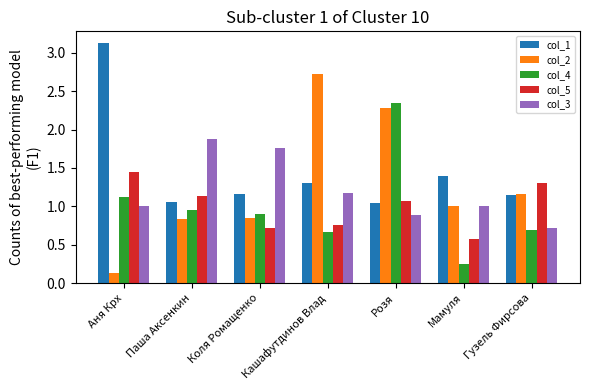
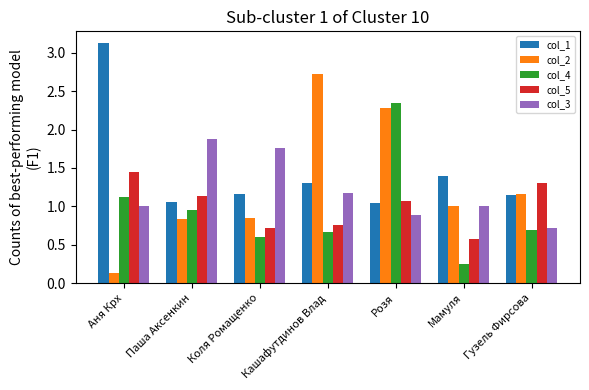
  {
    "col_1": {
      "Аня Крх": 3.1,
      "Паша Аксенкин": 1.1,
      "Коля Ромащенко": 1.2,
      "Кашафутдинов Влад": 1.3,
      "Розя": 1.0,
      "Мамуля": 1.4,
      "Гузель Фирсова": 1.1
    },
    "col_2": {
      "Аня Крх": 0.1,
      "Паша Аксенкин": 0.8,
      "Коля Ромащенко": 0.8,
      "Кашафутдинов Влад": 2.7,
      "Розя": 2.3,
      "Мамуля": 1.0,
      "Гузель Фирсова": 1.2
    },
    "col_4": {
      "Аня Крх": 1.1,
      "Паша Аксенкин": 0.9,
-     "Коля Ромащенко": 0.9,
+     "Коля Ромащенко": 0.6,
      "Кашафутдинов Влад": 0.7,
      "Розя": 2.4,
      "Мамуля": 0.3,
      "Гузель Фирсова": 0.7
    },
    "col_5": {
      "Аня Крх": 1.4,
      "Паша Аксенкин": 1.1,
      "Коля Ромащенко": 0.7,
      "Кашафутдинов Влад": 0.8,
      "Розя": 1.1,
      "Мамуля": 0.6,
      "Гузель Фирсова": 1.3
    },
    "col_3": {
      "Аня Крх": 1.0,
      "Паша Аксенкин": 1.9,
      "Коля Ромащенко": 1.8,
      "Кашафутдинов Влад": 1.2,
      "Розя": 0.9,
      "Мамуля": 1.0,
      "Гузель Фирсова": 0.7
    }
  }
